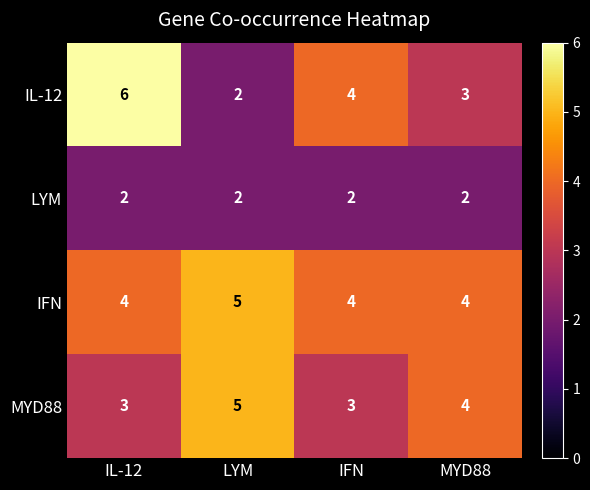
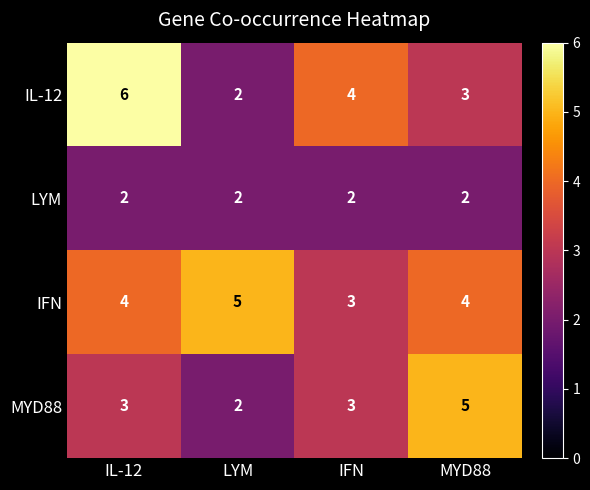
  {
    "IL-12": {
      "IL-12": 6,
      "LYM": 2,
      "IFN": 4,
      "MYD88": 3
    },
    "LYM": {
      "IL-12": 2,
      "LYM": 2,
      "IFN": 2,
      "MYD88": 2
    },
    "IFN": {
      "IL-12": 4,
      "LYM": 5,
-     "IFN": 4,
+     "IFN": 3,
      "MYD88": 4
    },
    "MYD88": {
      "IL-12": 3,
-     "LYM": 5,
+     "LYM": 2,
      "IFN": 3,
-     "MYD88": 4
+     "MYD88": 5
    }
  }
